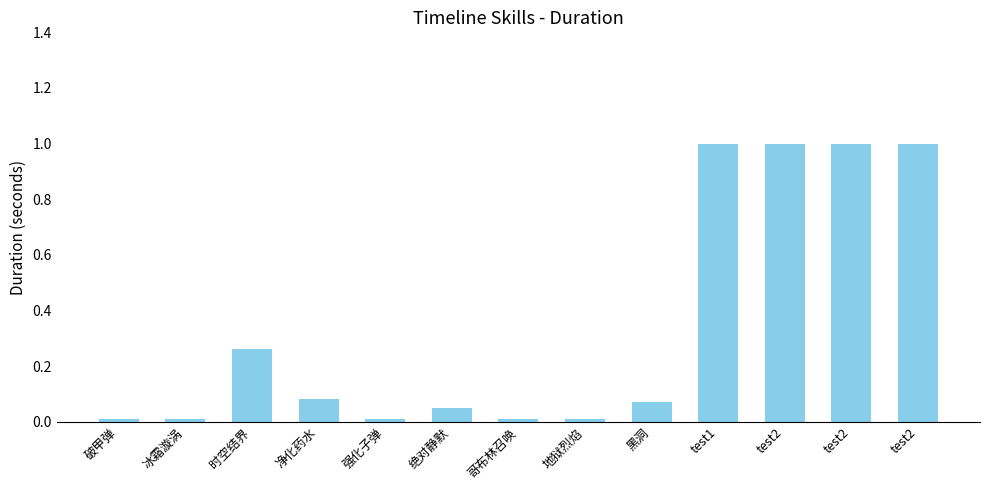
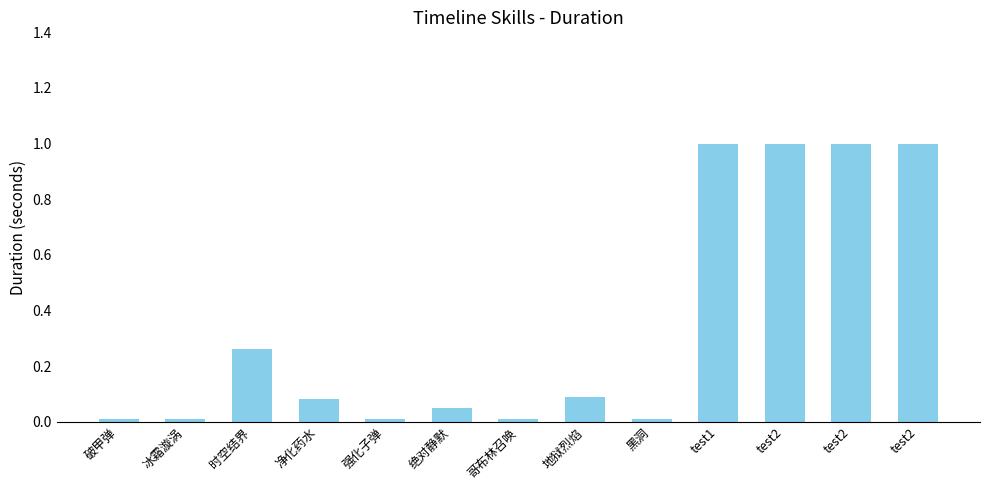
  {
    "破甲弹": 0.01,
    "冰霜漩涡": 0.01,
    "时空结界": 0.26,
    "净化药水": 0.08,
    "强化子弹": 0.01,
    "绝对静默": 0.05,
    "哥布林召唤": 0.01,
-   "地狱烈焰": 0.01,
-   "黑洞": 0.07,
+   "地狱烈焰": 0.09,
+   "黑洞": 0.01,
    "test1": 1.00
  }
